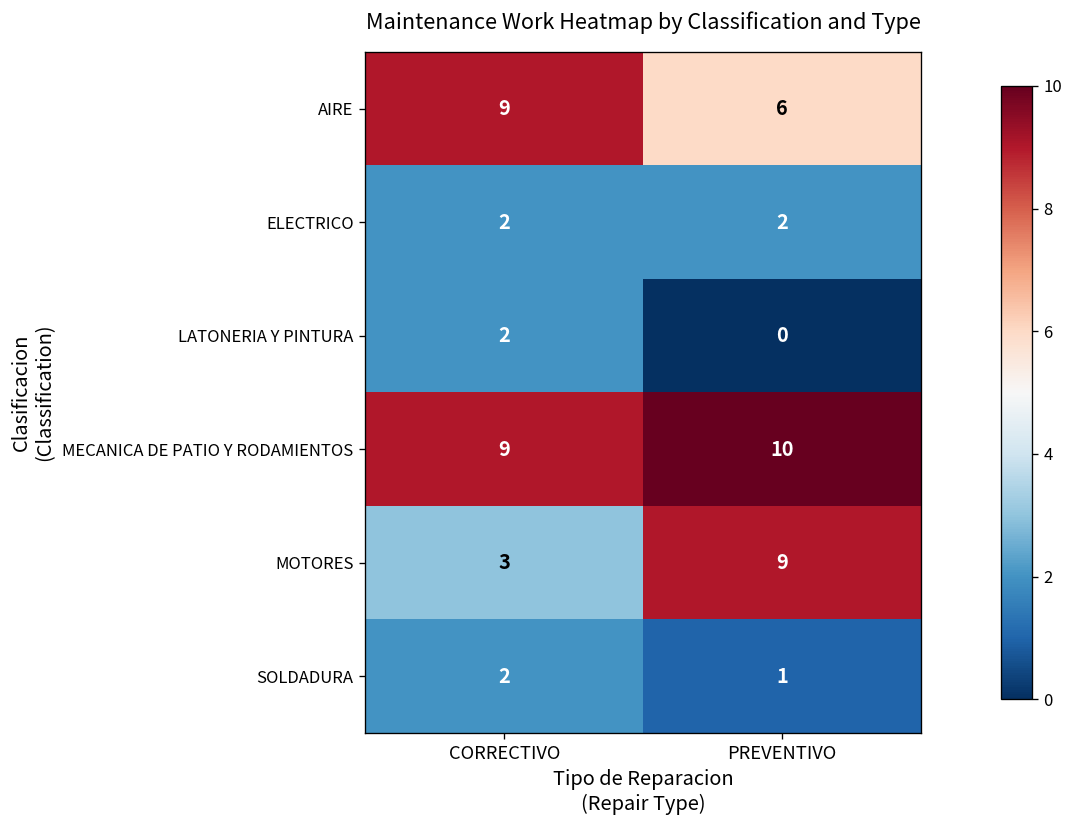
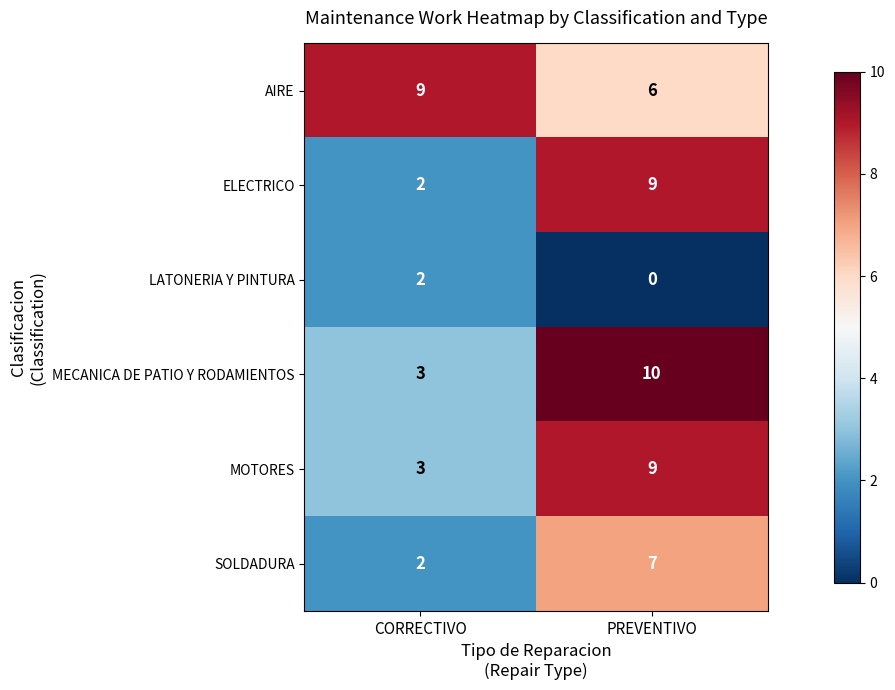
  {
    "AIRE": {
      "CORRECTIVO": 9,
      "PREVENTIVO": 6
    },
    "ELECTRICO": {
      "CORRECTIVO": 2,
-     "PREVENTIVO": 2
+     "PREVENTIVO": 9
    },
    "LATONERIA Y PINTURA": {
      "CORRECTIVO": 2,
      "PREVENTIVO": 0
    },
    "MECANICA DE PATIO Y RODAMIENTOS": {
-     "CORRECTIVO": 9,
+     "CORRECTIVO": 3,
      "PREVENTIVO": 10
    },
    "MOTORES": {
      "CORRECTIVO": 3,
      "PREVENTIVO": 9
    },
    "SOLDADURA": {
      "CORRECTIVO": 2,
-     "PREVENTIVO": 1
+     "PREVENTIVO": 7
    }
  }
